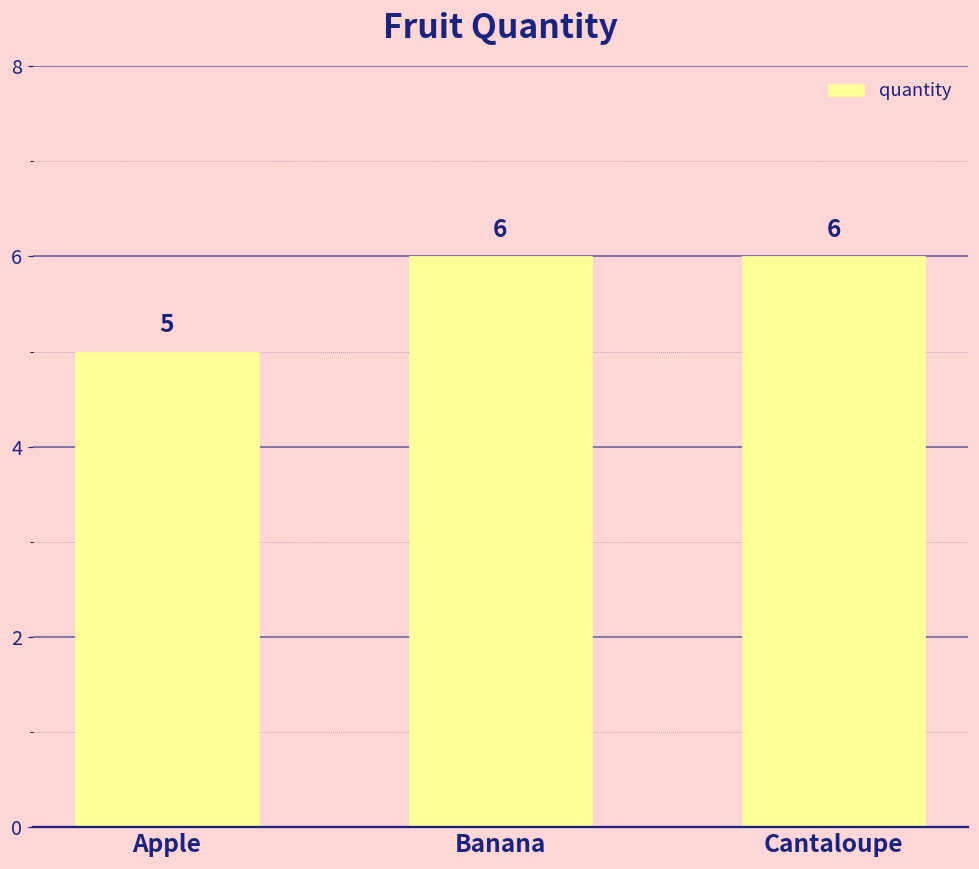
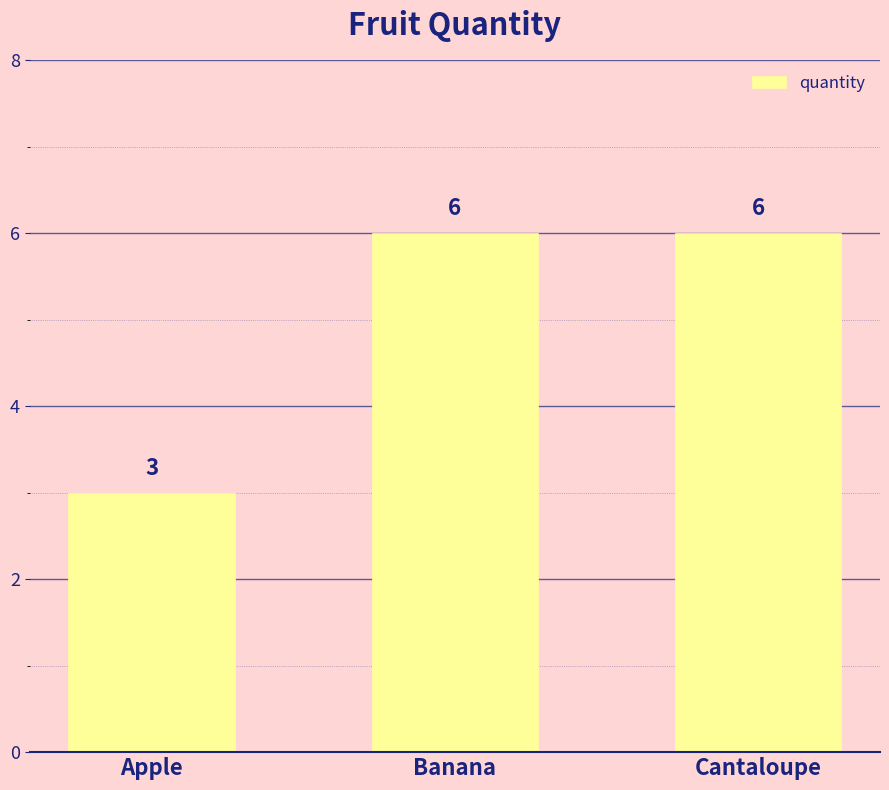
  {
-   "Apple": 5,
+   "Apple": 3,
    "Banana": 6,
    "Cantaloupe": 6
  }
